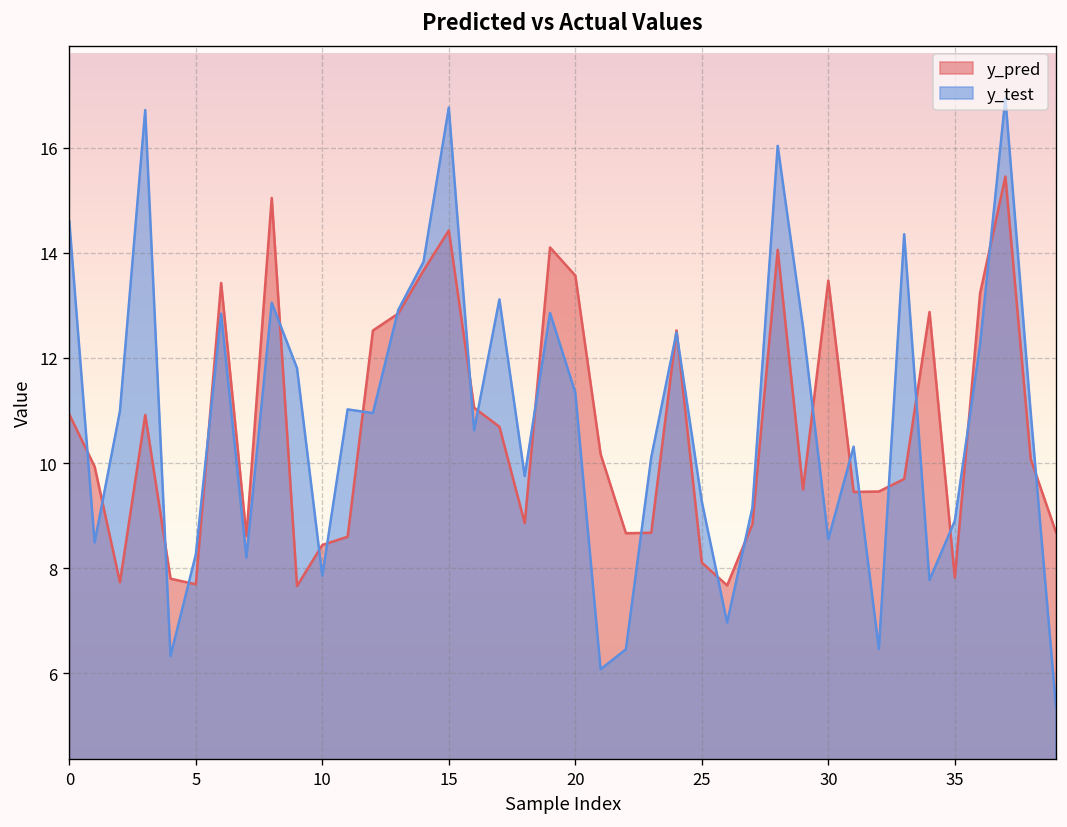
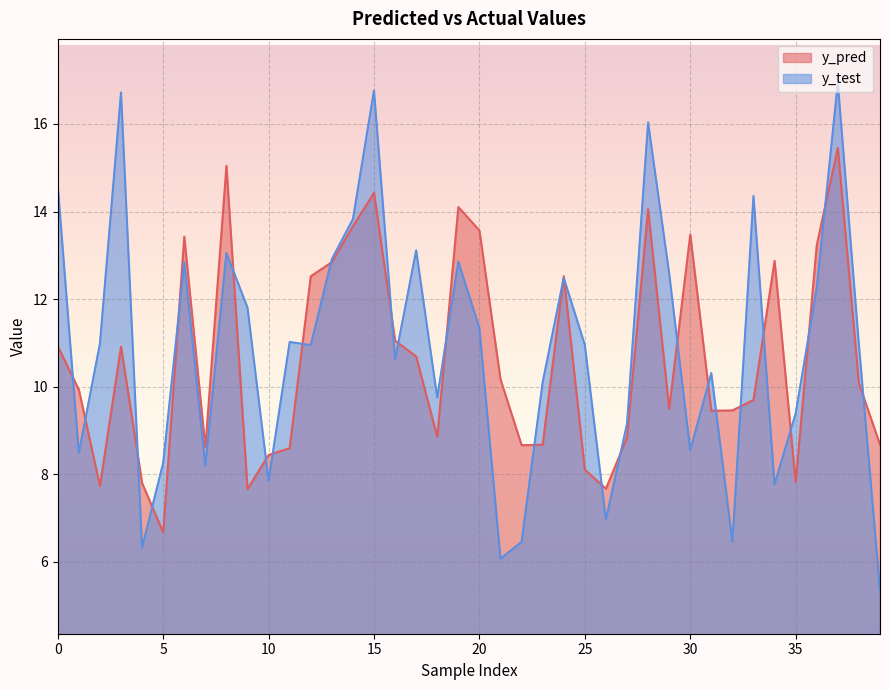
  {
    "y_pred": {
      "0": 10.9,
-     "5": 7.7,
+     "5": 6.7,
      "10": 8.4,
      "15": 14.4,
      "20": 13.6,
      "25": 8.1,
      "30": 13.5,
      "35": 7.8
    },
    "y_test": {
      "0": 14.6,
      "5": 8.3,
      "10": 7.9,
      "15": 16.8,
      "20": 11.3,
-     "25": 9.3,
+     "25": 11.0,
      "30": 8.6,
-     "35": 8.9
+     "35": 9.4
    }
  }
